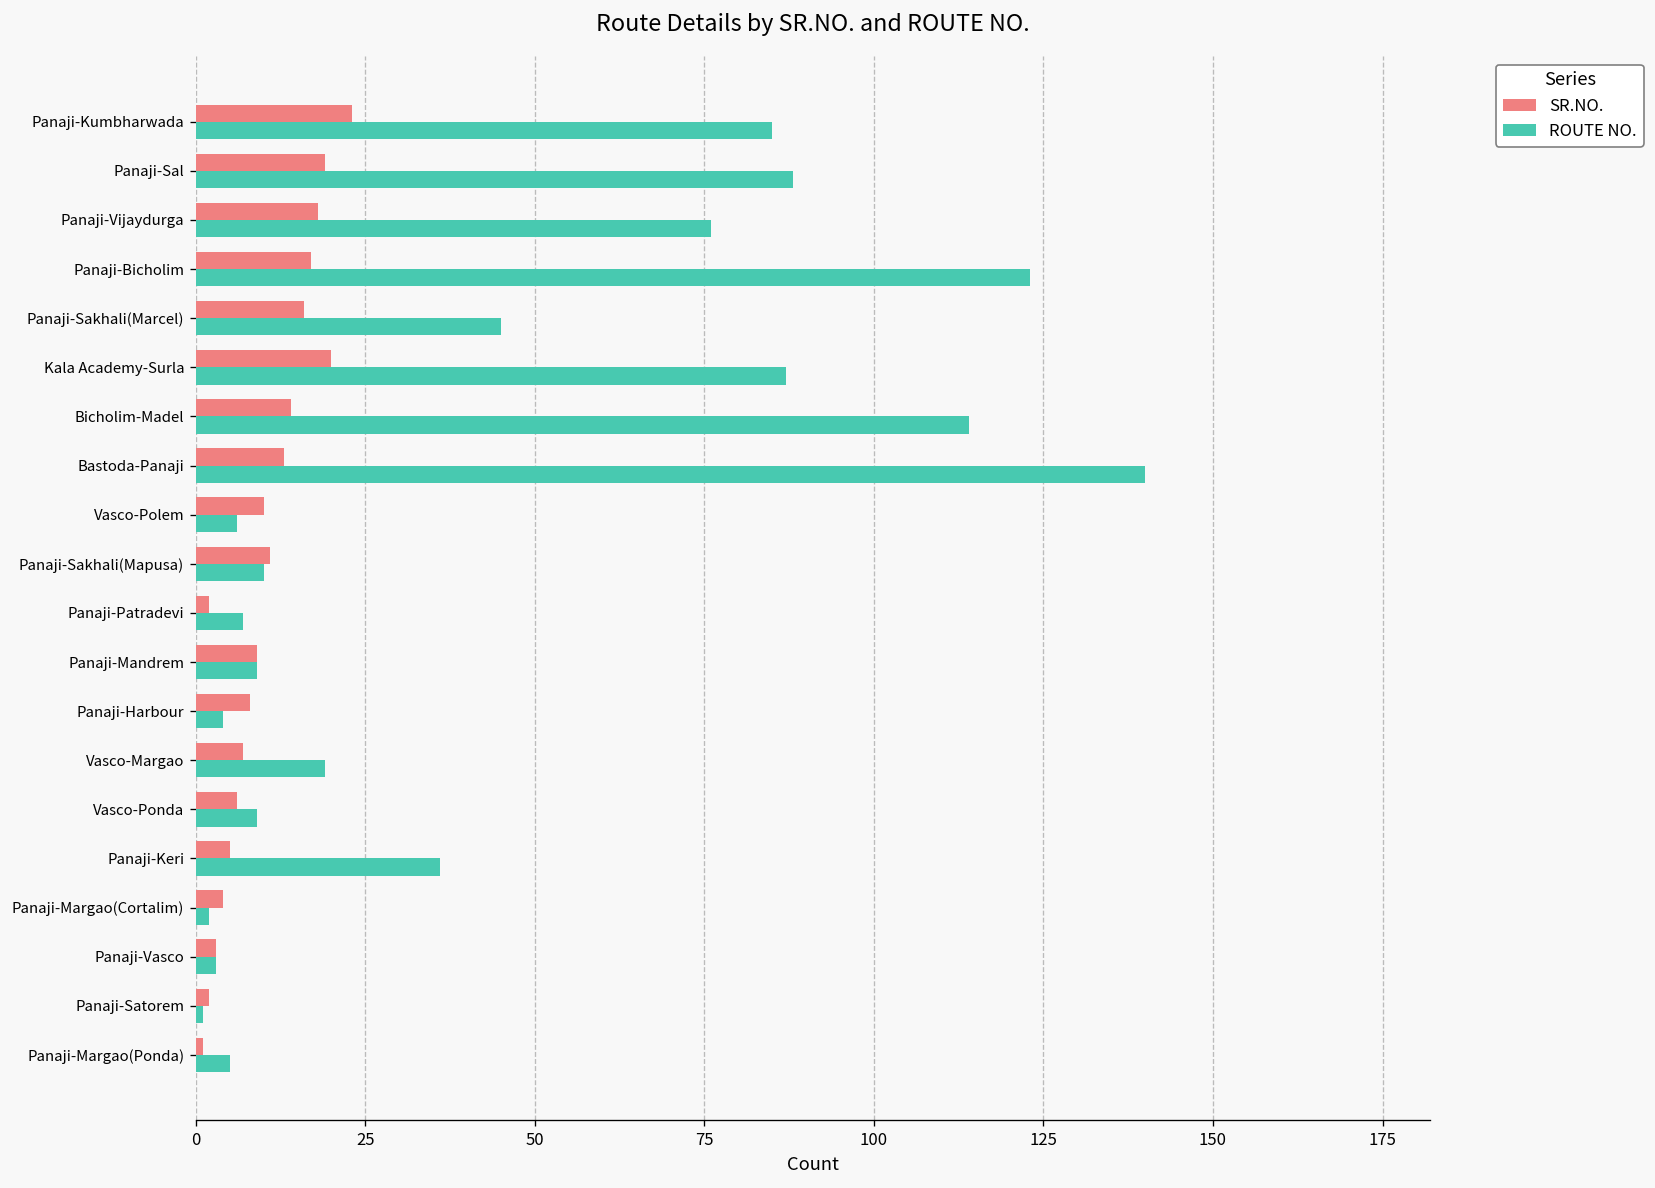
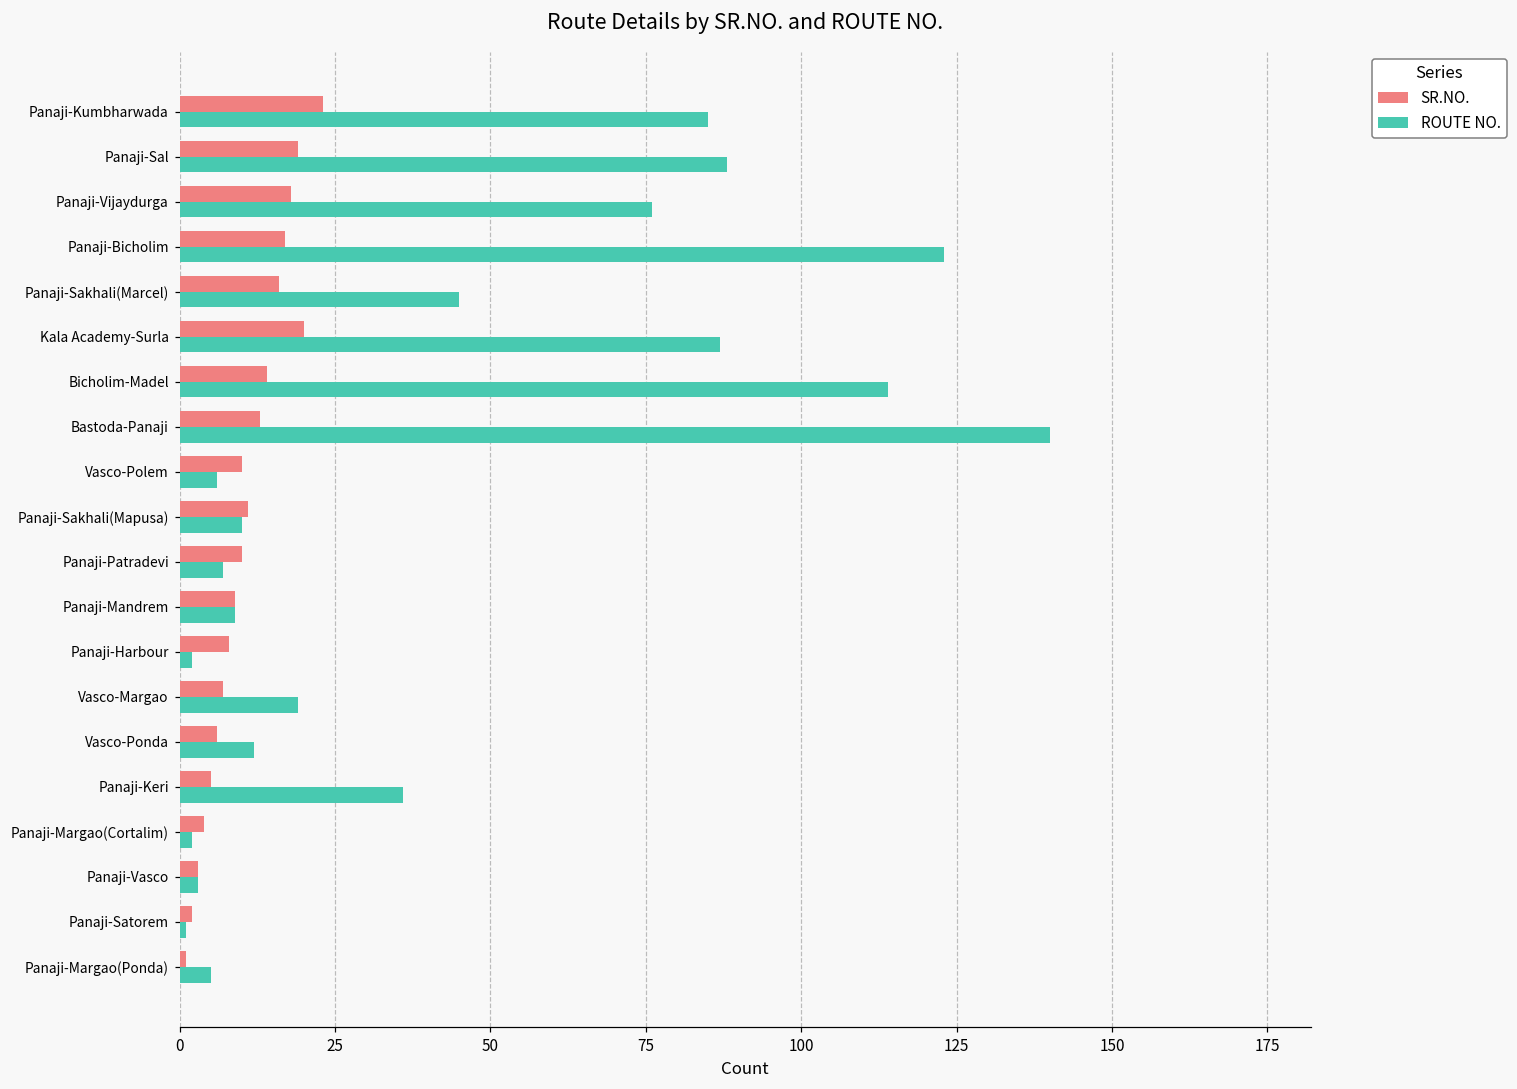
  {
    "SR.NO.": {
      "Panaji-Kumbharwada": 23,
      "Panaji-Sal": 19,
      "Panaji-Vijaydurga": 18,
      "Panaji-Bicholim": 17,
      "Panaji-Sakhali(Marcel)": 16,
      "Kala Academy-Surla": 20,
      "Bicholim-Madel": 14,
      "Bastoda-Panaji": 13,
      "Vasco-Polem": 10,
      "Panaji-Sakhali(Mapusa)": 11,
-     "Panaji-Patradevi": 2,
+     "Panaji-Patradevi": 10,
      "Panaji-Mandrem": 9,
      "Panaji-Harbour": 8,
      "Vasco-Margao": 7,
      "Vasco-Ponda": 6,
      "Panaji-Keri": 5,
      "Panaji-Margao(Cortalim)": 4,
      "Panaji-Vasco": 3,
      "Panaji-Satorem": 2,
      "Panaji-Margao(Ponda)": 1
    },
    "ROUTE NO.": {
      "Panaji-Kumbharwada": 85,
      "Panaji-Sal": 88,
      "Panaji-Vijaydurga": 76,
      "Panaji-Bicholim": 123,
      "Panaji-Sakhali(Marcel)": 45,
      "Kala Academy-Surla": 87,
      "Bicholim-Madel": 114,
      "Bastoda-Panaji": 140,
      "Vasco-Polem": 6,
      "Panaji-Sakhali(Mapusa)": 10,
      "Panaji-Patradevi": 7,
      "Panaji-Mandrem": 9,
-     "Panaji-Harbour": 4,
+     "Panaji-Harbour": 2,
      "Vasco-Margao": 19,
-     "Vasco-Ponda": 9,
+     "Vasco-Ponda": 12,
      "Panaji-Keri": 36,
      "Panaji-Margao(Cortalim)": 2,
      "Panaji-Vasco": 3,
      "Panaji-Satorem": 1,
      "Panaji-Margao(Ponda)": 5
    }
  }
